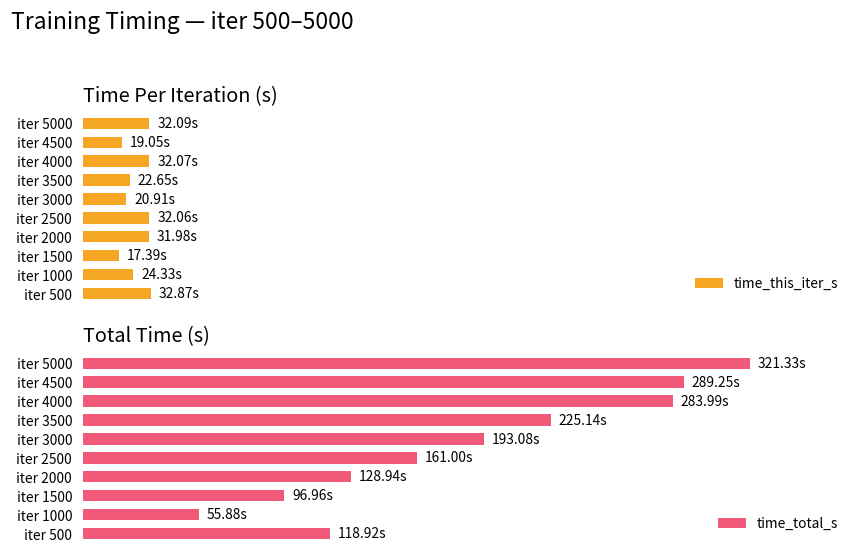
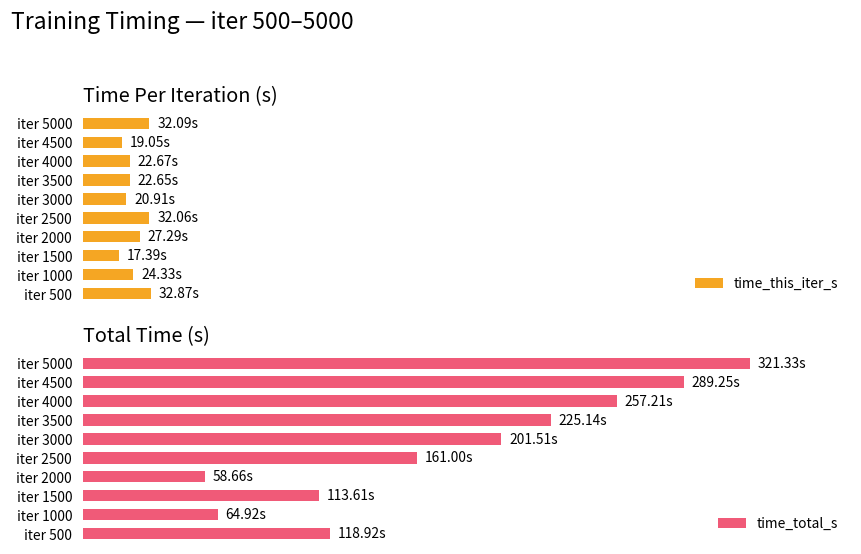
  {
    "Time Per Iteration (s)": {
      "iter 5000": "32.09s",
      "iter 4500": "19.05s",
-     "iter 4000": "32.07s",
+     "iter 4000": "22.67s",
      "iter 3500": "22.65s",
      "iter 3000": "20.91s",
      "iter 2500": "32.06s",
-     "iter 2000": "31.98s",
+     "iter 2000": "27.29s",
      "iter 1500": "17.39s",
      "iter 1000": "24.33s",
      "iter 500": "32.87s"
    },
    "Total Time (s)": {
      "iter 5000": "321.33s",
      "iter 4500": "289.25s",
-     "iter 4000": "283.99s",
+     "iter 4000": "257.21s",
      "iter 3500": "225.14s",
-     "iter 3000": "193.08s",
+     "iter 3000": "201.51s",
      "iter 2500": "161.00s",
-     "iter 2000": "128.94s",
-     "iter 1500": "96.96s",
-     "iter 1000": "55.88s",
+     "iter 2000": "58.66s",
+     "iter 1500": "113.61s",
+     "iter 1000": "64.92s",
      "iter 500": "118.92s"
    }
  }
